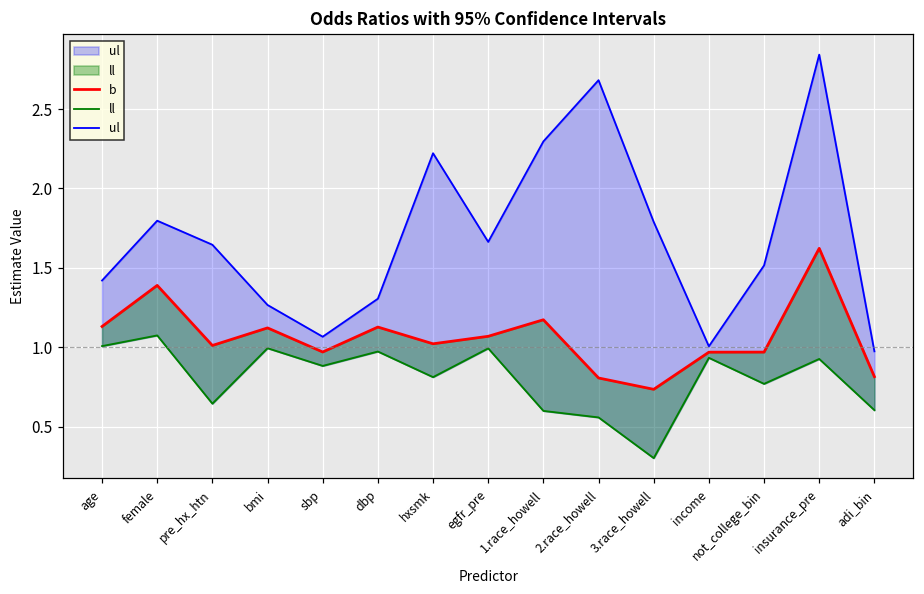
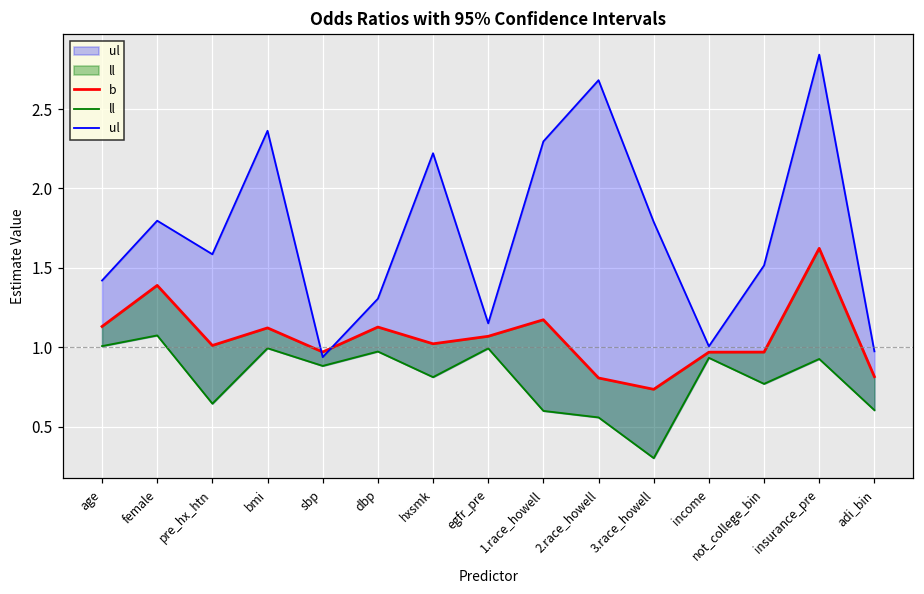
  {
    "ul": {
      "age": 1.42,
      "female": 1.80,
-     "pre_hx_htn": 1.65,
-     "bmi": 1.27,
-     "sbp": 1.07,
+     "pre_hx_htn": 1.59,
+     "bmi": 2.36,
+     "sbp": 0.94,
      "dbp": 1.31,
      "hxsmk": 2.22,
-     "egfr_pre": 1.66,
+     "egfr_pre": 1.15,
      "1.race_howell": 2.30,
      "2.race_howell": 2.68,
      "3.race_howell": 1.79,
      "income": 1.01,
      "not_college_bin": 1.52,
      "insurance_pre": 2.84,
      "adi_bin": 0.97
    }
  }
